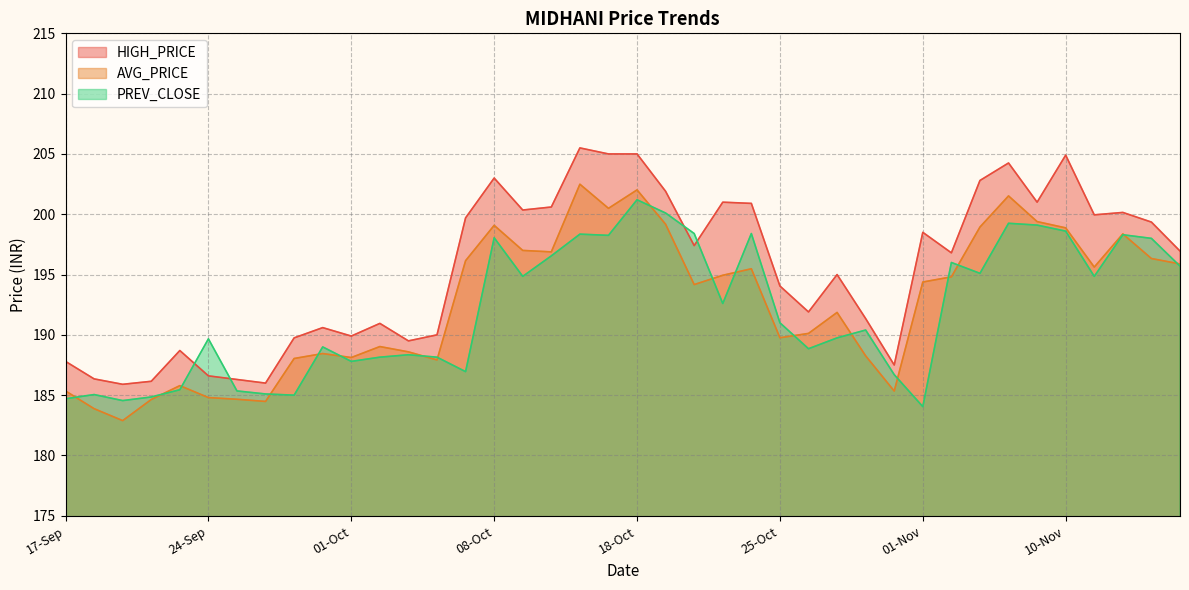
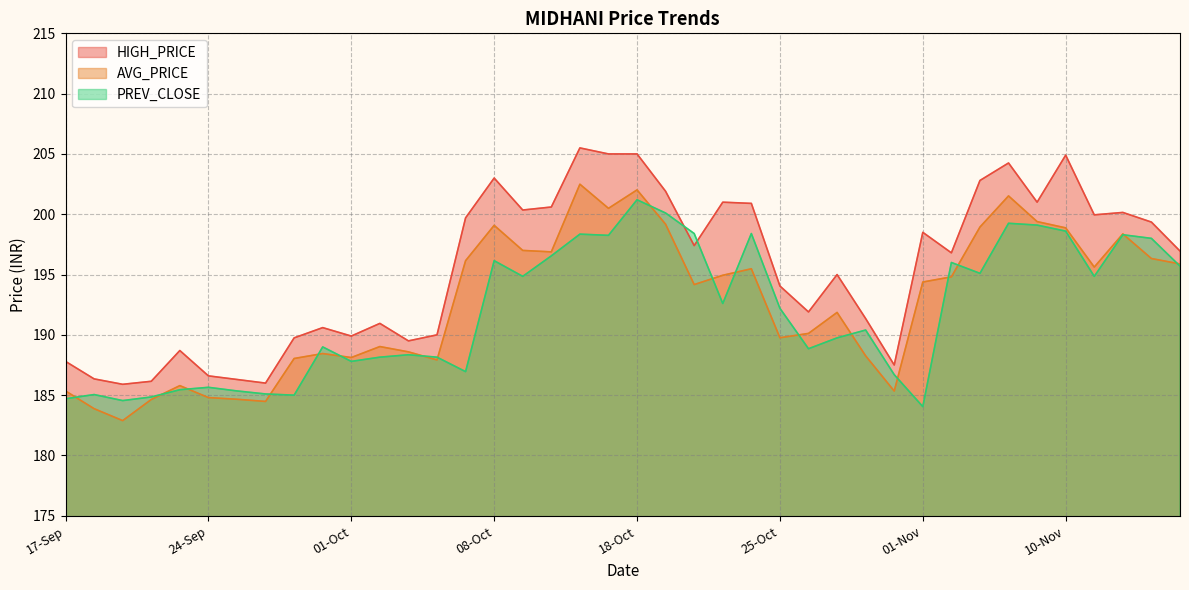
  {
    "PREV_CLOSE": {
      "17-Sep": 184.7,
-     "24-Sep": 189.7,
+     "24-Sep": 185.7,
      "01-Oct": 187.8,
-     "08-Oct": 198.1,
+     "08-Oct": 196.2,
      "18-Oct": 201.2,
-     "25-Oct": 191.0,
+     "25-Oct": 192.2,
      "01-Nov": 184.1,
      "10-Nov": 198.6
    }
  }
